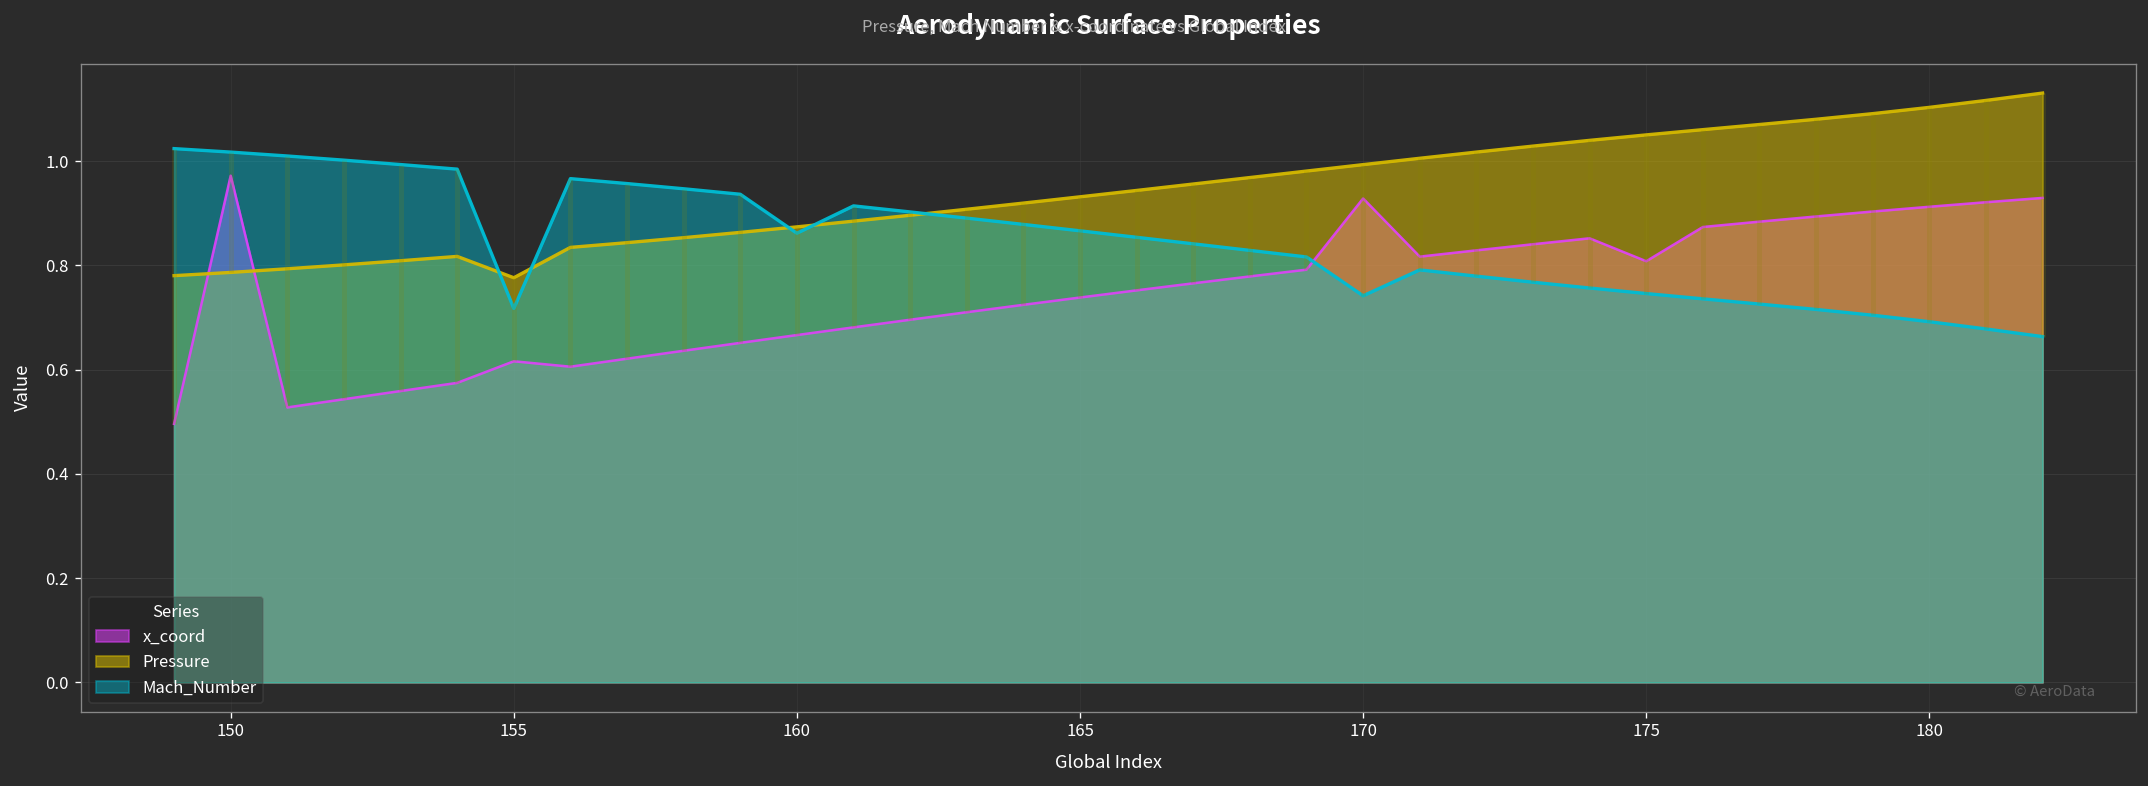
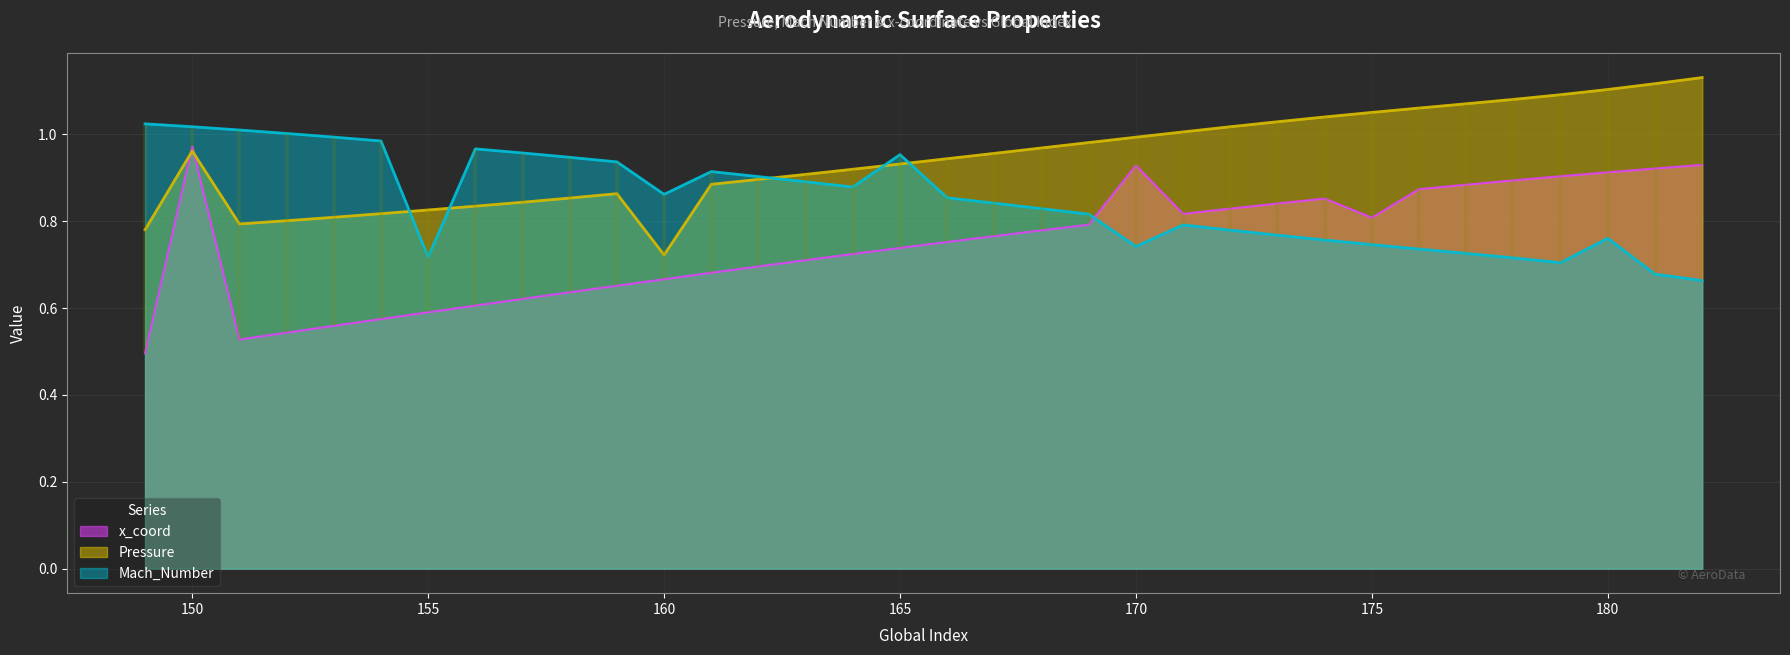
  {
    "x_coord": {
      "150": 0.97,
-     "155": 0.62,
+     "155": 0.59,
      "160": 0.67,
      "165": 0.74,
      "170": 0.93,
      "175": 0.81,
      "180": 0.91
    },
    "Pressure": {
-     "150": 0.79,
-     "155": 0.78,
-     "160": 0.87,
+     "150": 0.96,
+     "155": 0.83,
+     "160": 0.72,
      "165": 0.93,
      "170": 0.99,
      "175": 1.05,
      "180": 1.10
    },
    "Mach_Number": {
      "150": 1.02,
      "155": 0.72,
      "160": 0.86,
-     "165": 0.87,
+     "165": 0.95,
      "170": 0.74,
      "175": 0.75,
-     "180": 0.69
+     "180": 0.76
    }
  }
